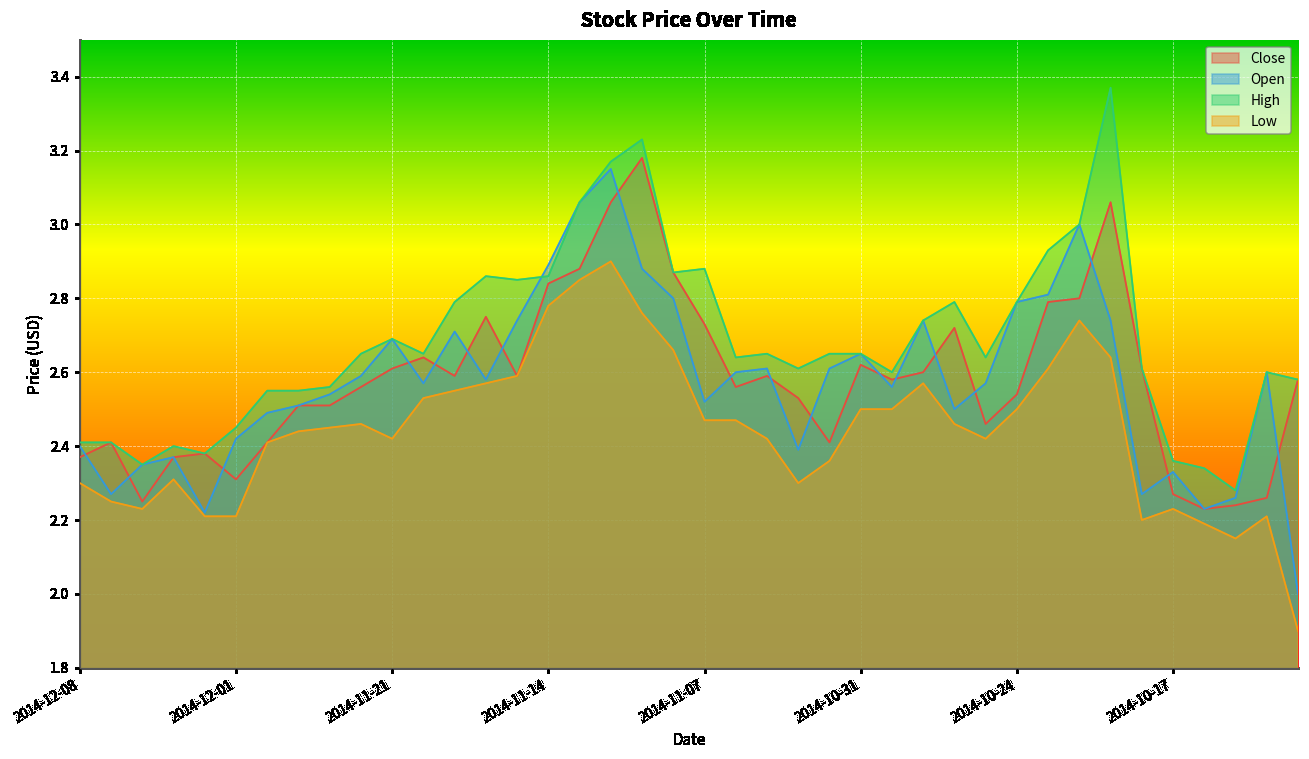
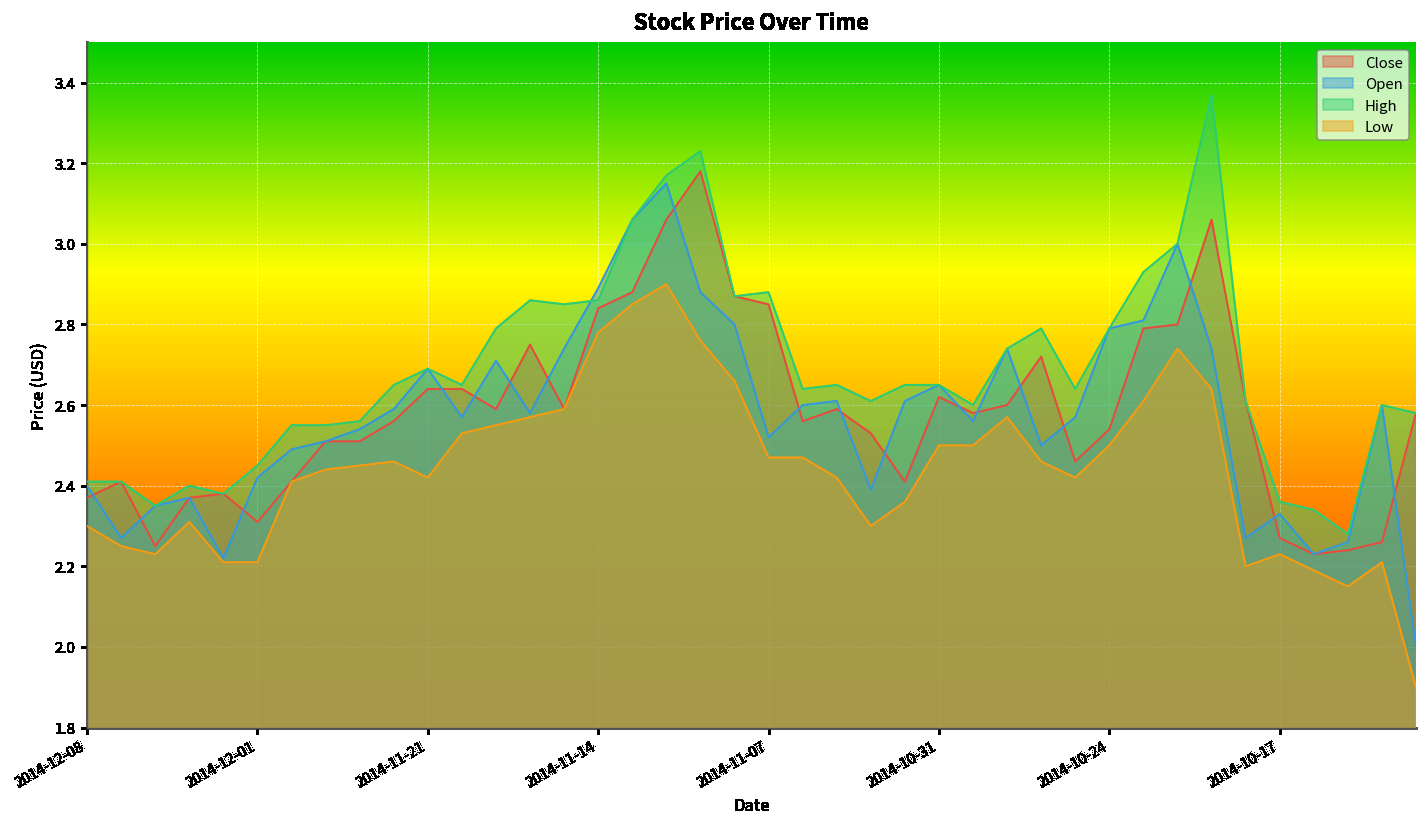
  {
    "Close": {
      "2014-12-08": 2.37,
      "2014-12-01": 2.31,
-     "2014-11-21": 2.61,
+     "2014-11-21": 2.64,
      "2014-11-14": 2.84,
-     "2014-11-07": 2.73,
+     "2014-11-07": 2.85,
      "2014-10-31": 2.62,
      "2014-10-24": 2.54,
      "2014-10-17": 2.27
    },
    "Open": {
      "2014-12-08": 2.40,
      "2014-12-01": 2.42,
      "2014-11-14": 2.89,
      "2014-11-07": 2.52,
      "2014-10-17": 2.33
    },
    "High": {
      "2014-12-08": 2.41,
      "2014-12-01": 2.45,
      "2014-11-14": 2.86,
      "2014-11-07": 2.88,
      "2014-10-17": 2.36
    },
    "Low": {
      "2014-12-08": 2.30,
      "2014-12-01": 2.21,
      "2014-11-21": 2.42,
      "2014-11-14": 2.78,
      "2014-11-07": 2.47,
      "2014-10-31": 2.50,
      "2014-10-24": 2.50,
      "2014-10-17": 2.23
    }
  }
